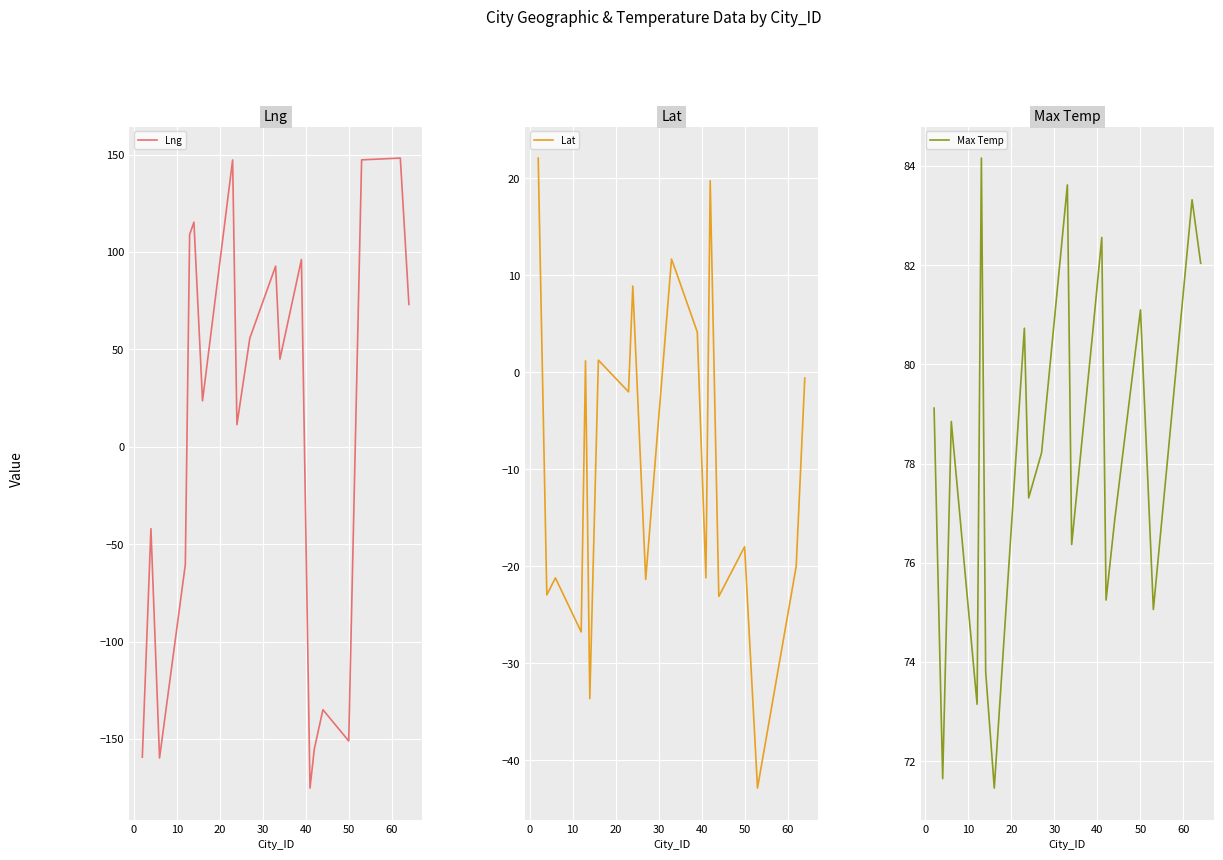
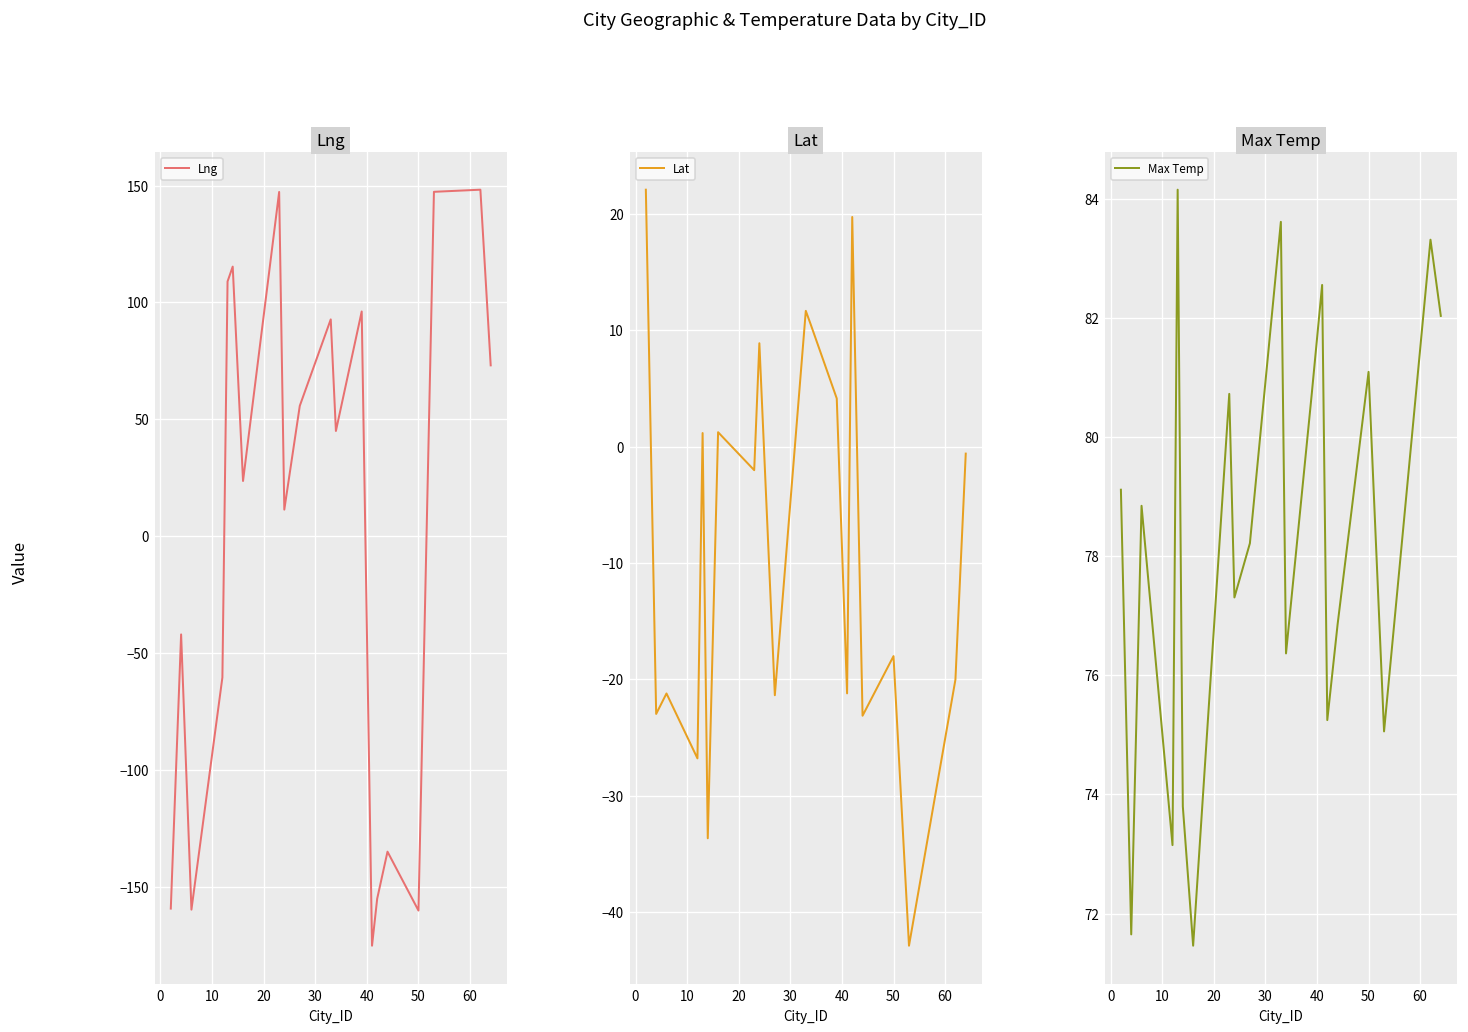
  {
    "Lng": {
-     "50": -151
+     "50": -160
    },
    "Lat": {
      "50": -18
    },
    "Max Temp": {
      "50": 81.1
    }
  }
